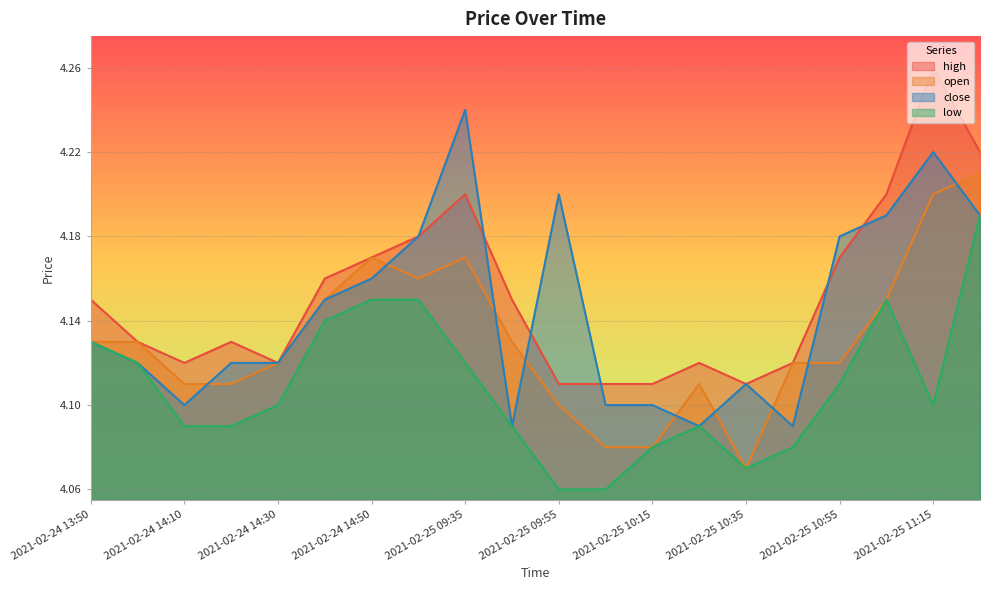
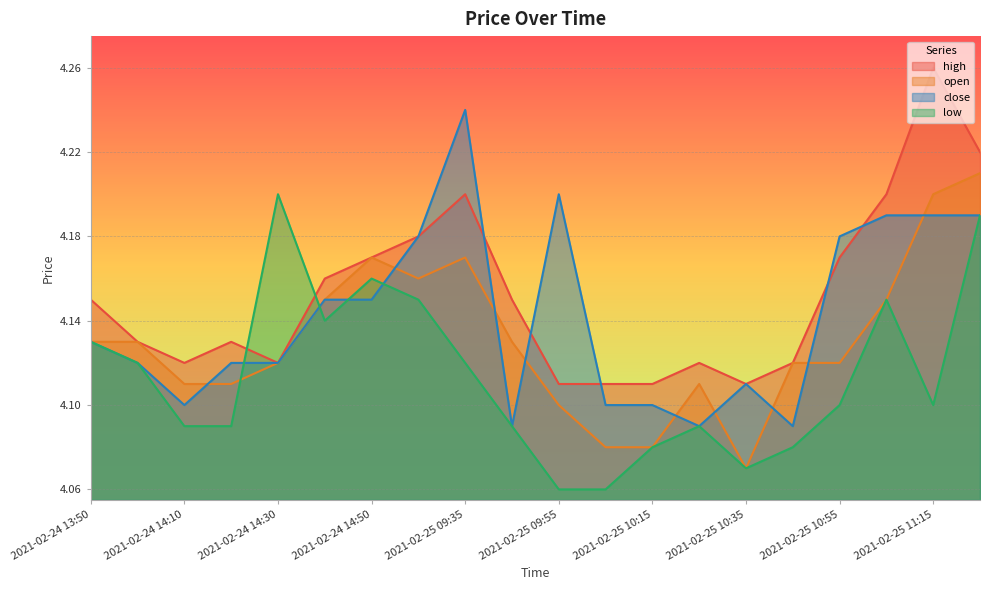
  {
    "close": {
      "2021-02-24 14:10": 4.10,
-     "2021-02-24 14:50": 4.16,
+     "2021-02-24 14:50": 4.15,
      "2021-02-25 09:35": 4.24,
      "2021-02-25 09:55": 4.20,
      "2021-02-25 10:15": 4.10,
      "2021-02-25 10:55": 4.18,
-     "2021-02-25 11:15": 4.22
+     "2021-02-25 11:15": 4.19
    },
    "low": {
      "2021-02-24 14:10": 4.09,
-     "2021-02-24 14:30": 4.1,
-     "2021-02-24 14:50": 4.15,
+     "2021-02-24 14:30": 4.2,
+     "2021-02-24 14:50": 4.16,
      "2021-02-25 09:35": 4.12,
      "2021-02-25 09:55": 4.06,
-     "2021-02-25 10:55": 4.11,
+     "2021-02-25 10:55": 4.10,
      "2021-02-25 11:15": 4.10
    }
  }
